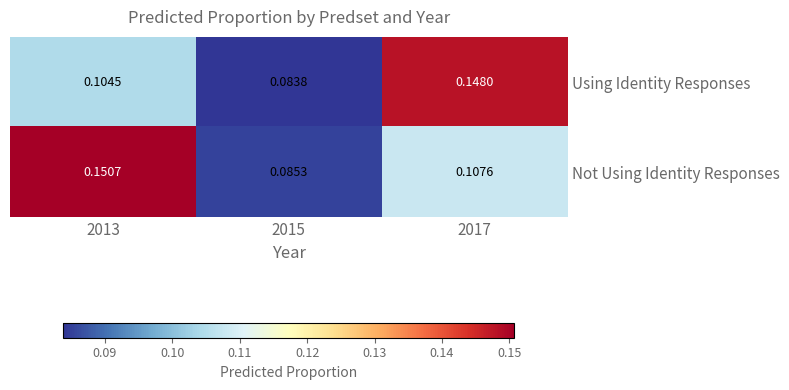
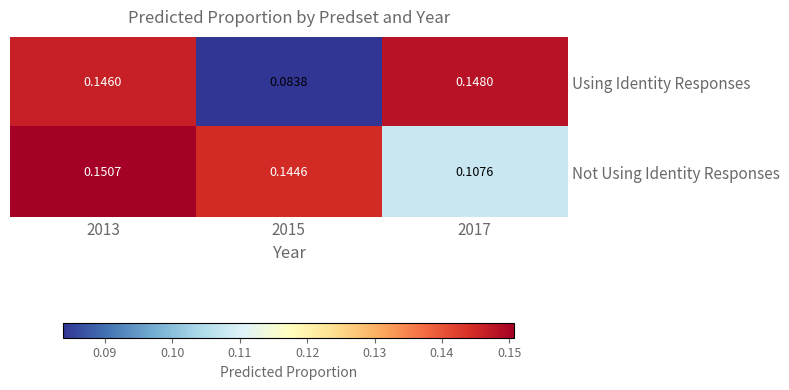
  {
    "Using Identity Responses": {
-     "2013": 0.1045,
+     "2013": 0.1460,
      "2015": 0.0838,
      "2017": 0.1480
    },
    "Not Using Identity Responses": {
      "2013": 0.1507,
-     "2015": 0.0853,
+     "2015": 0.1446,
      "2017": 0.1076
    }
  }
